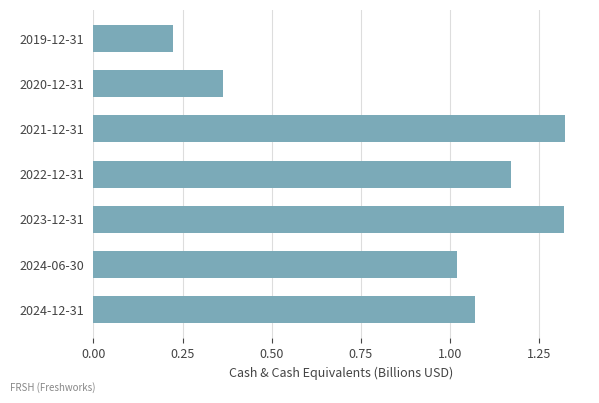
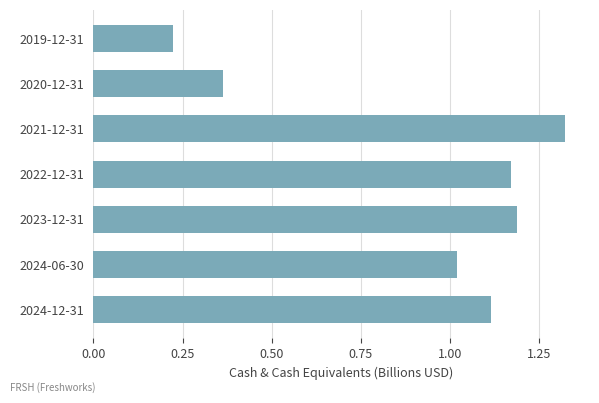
  {
    "2019-12-31": 0.22,
    "2020-12-31": 0.36,
    "2021-12-31": 1.32,
    "2022-12-31": 1.17,
-   "2023-12-31": 1.32,
+   "2023-12-31": 1.19,
    "2024-06-30": 1.02,
-   "2024-12-31": 1.07
+   "2024-12-31": 1.11
  }
